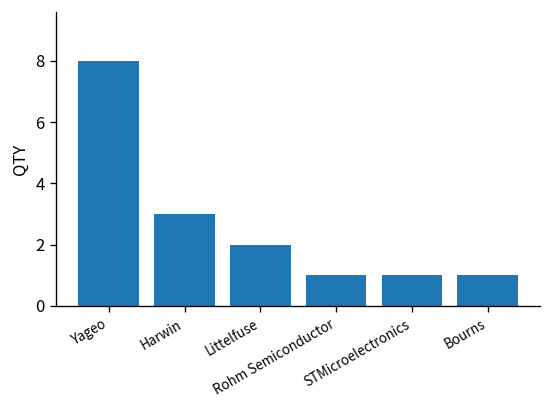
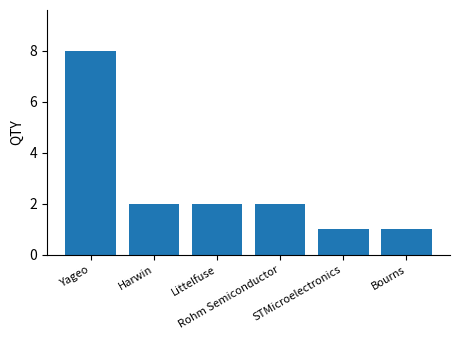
  {
    "Yageo": 8,
-   "Harwin": 3,
+   "Harwin": 2,
    "Littelfuse": 2,
-   "Rohm Semiconductor": 1,
+   "Rohm Semiconductor": 2,
    "STMicroelectronics": 1,
    "Bourns": 1
  }
